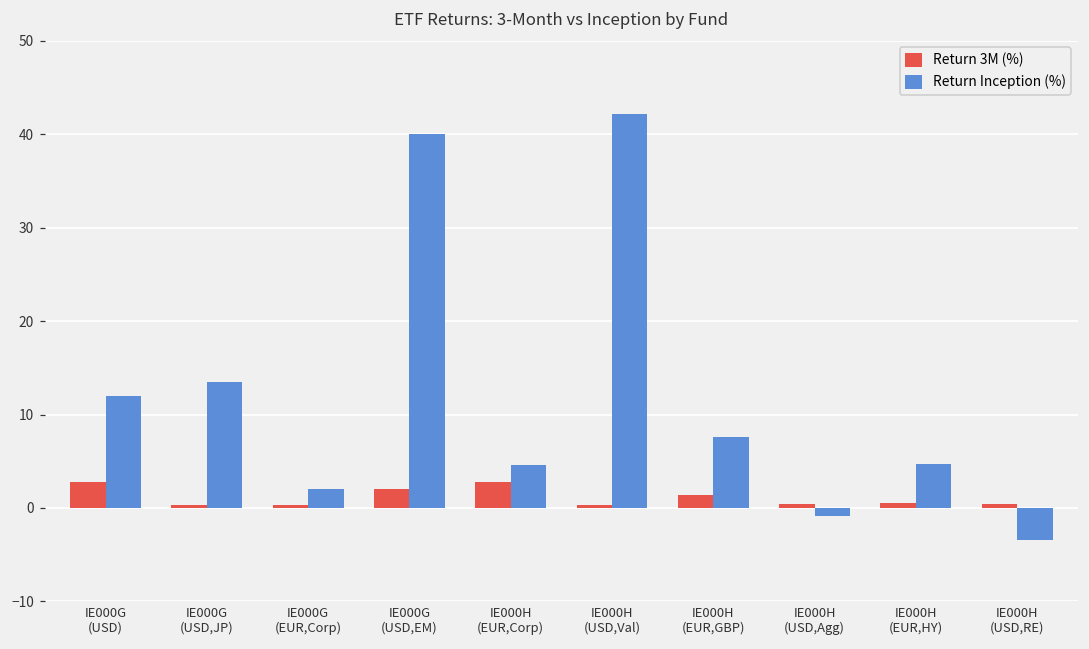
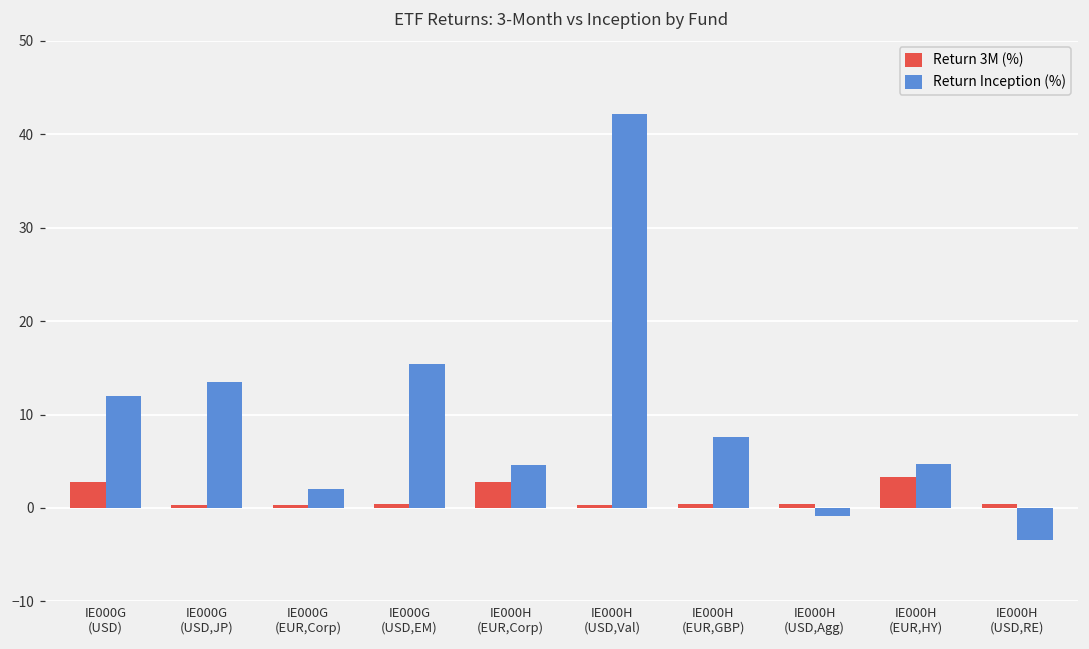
  {
    "Return 3M (%)": {
      "IE000G (USD)": 3,
      "IE000G (USD,JP)": 0,
      "IE000G (EUR,Corp)": 0,
-     "IE000G (USD,EM)": 2,
+     "IE000G (USD,EM)": 0,
      "IE000H (EUR,Corp)": 3,
      "IE000H (USD,Val)": 0,
-     "IE000H (EUR,GBP)": 1,
+     "IE000H (EUR,GBP)": 0,
      "IE000H (USD,Agg)": 0,
-     "IE000H (EUR,HY)": 1,
+     "IE000H (EUR,HY)": 3,
      "IE000H (USD,RE)": 0
    },
    "Return Inception (%)": {
      "IE000G (USD)": 12,
      "IE000G (USD,JP)": 14,
      "IE000G (EUR,Corp)": 2,
-     "IE000G (USD,EM)": 40,
+     "IE000G (USD,EM)": 15,
      "IE000H (EUR,Corp)": 5,
      "IE000H (USD,Val)": 42,
      "IE000H (EUR,GBP)": 8,
      "IE000H (USD,Agg)": -1,
      "IE000H (EUR,HY)": 5,
      "IE000H (USD,RE)": -3
    }
  }
